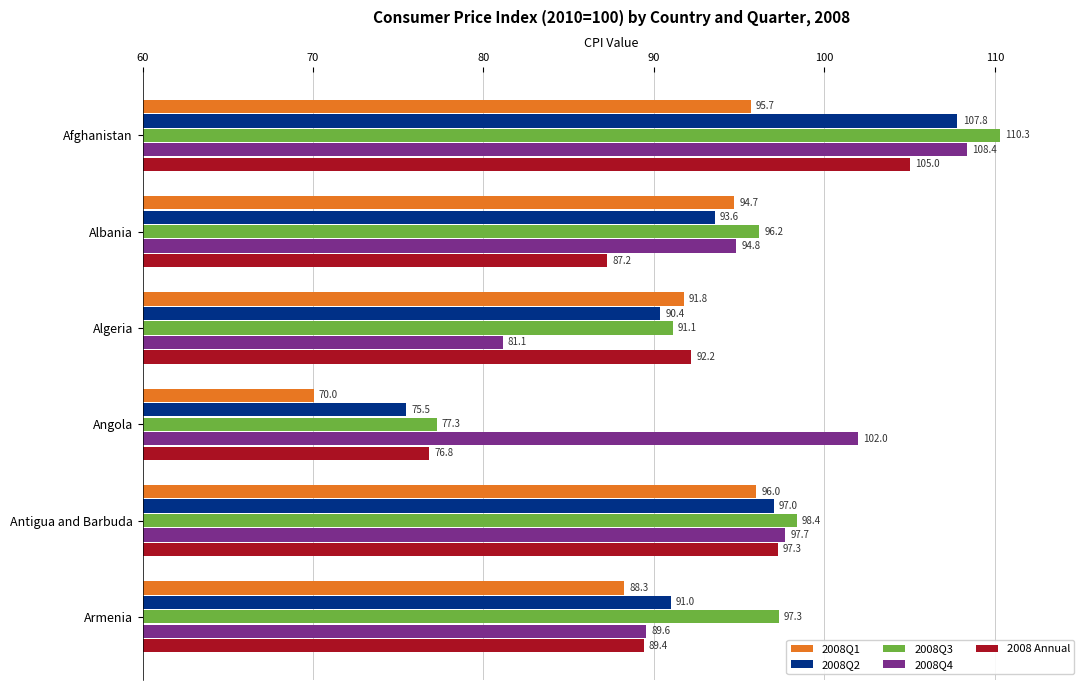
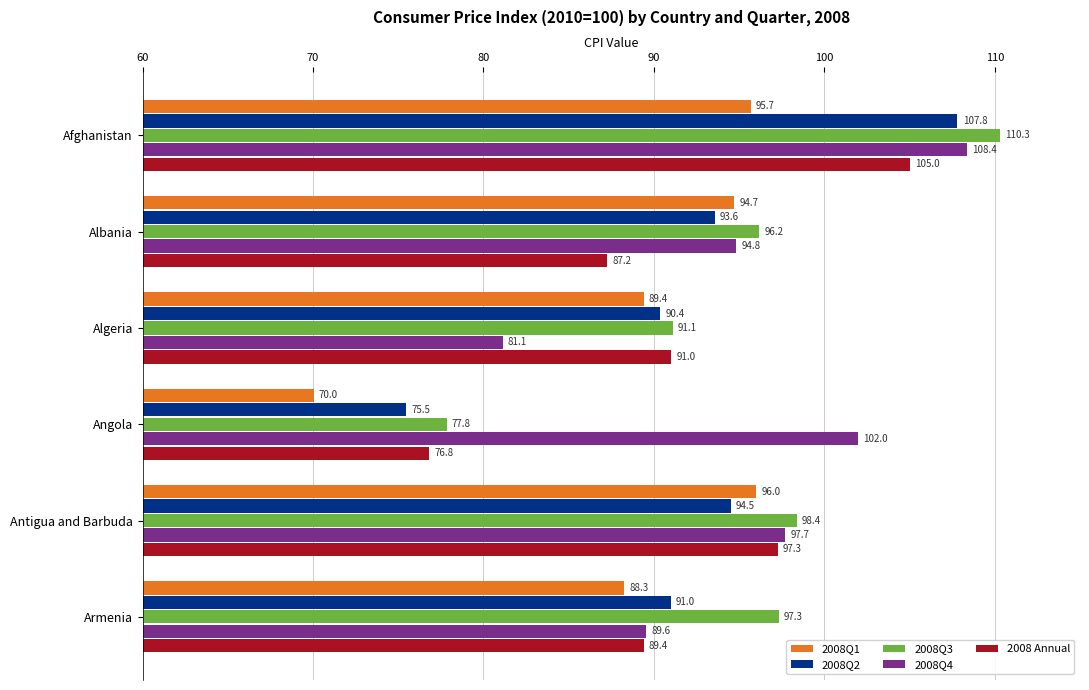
  {
    "2008Q1": {
      "Afghanistan": 95.7,
      "Albania": 94.7,
-     "Algeria": 91.8,
+     "Algeria": 89.4,
      "Angola": 70.0,
      "Antigua and Barbuda": 96.0,
      "Armenia": 88.3
    },
    "2008Q2": {
      "Afghanistan": 107.8,
      "Albania": 93.6,
      "Algeria": 90.4,
      "Angola": 75.5,
-     "Antigua and Barbuda": 97.0,
+     "Antigua and Barbuda": 94.5,
      "Armenia": 91.0
    },
    "2008Q3": {
      "Afghanistan": 110.3,
      "Albania": 96.2,
      "Algeria": 91.1,
-     "Angola": 77.3,
+     "Angola": 77.8,
      "Antigua and Barbuda": 98.4,
      "Armenia": 97.3
    },
    "2008Q4": {
      "Afghanistan": 108.4,
      "Albania": 94.8,
      "Algeria": 81.1,
      "Angola": 102.0,
      "Antigua and Barbuda": 97.7,
      "Armenia": 89.6
    },
    "2008 Annual": {
      "Afghanistan": 105.0,
      "Albania": 87.2,
-     "Algeria": 92.2,
+     "Algeria": 91.0,
      "Angola": 76.8,
      "Antigua and Barbuda": 97.3,
      "Armenia": 89.4
    }
  }
